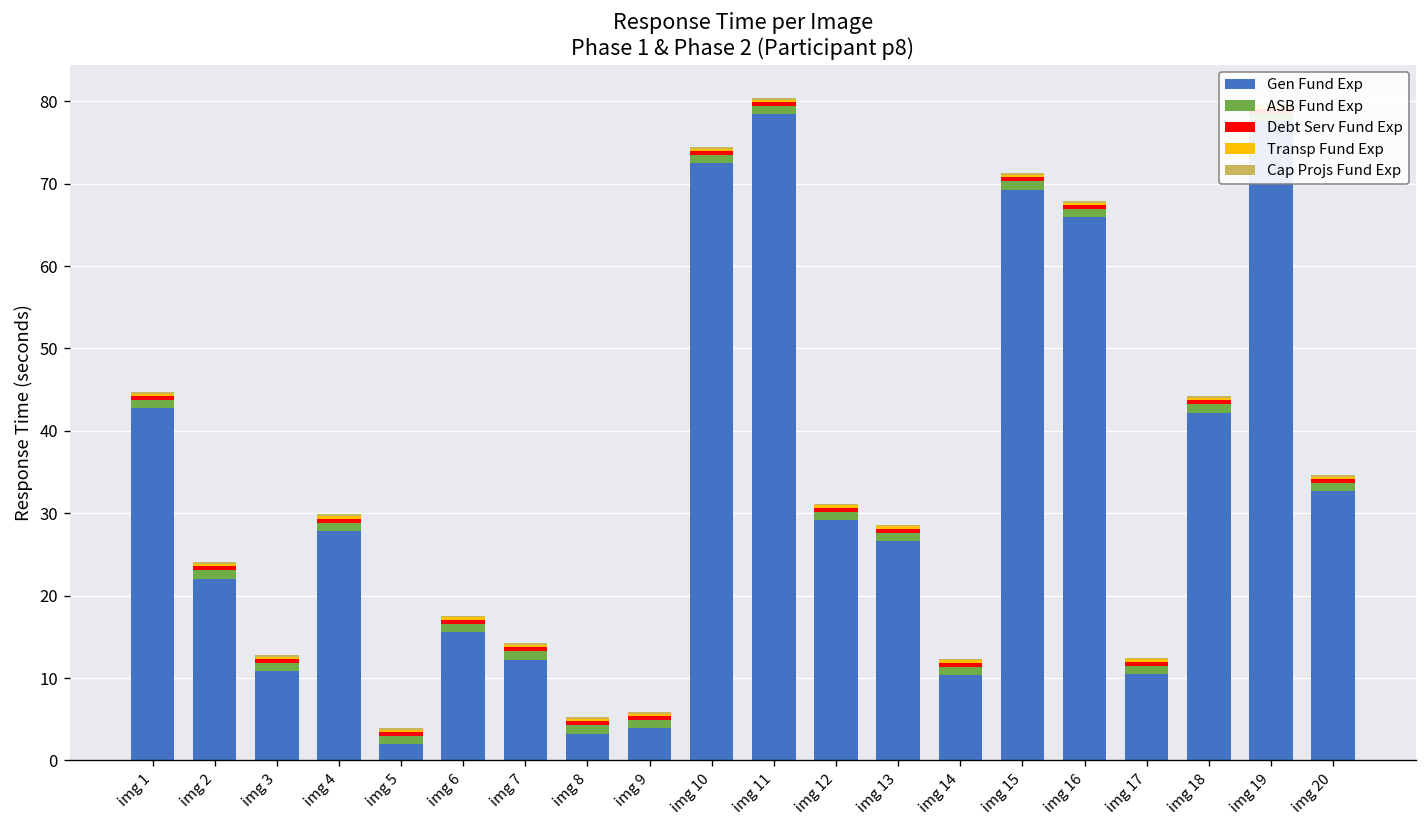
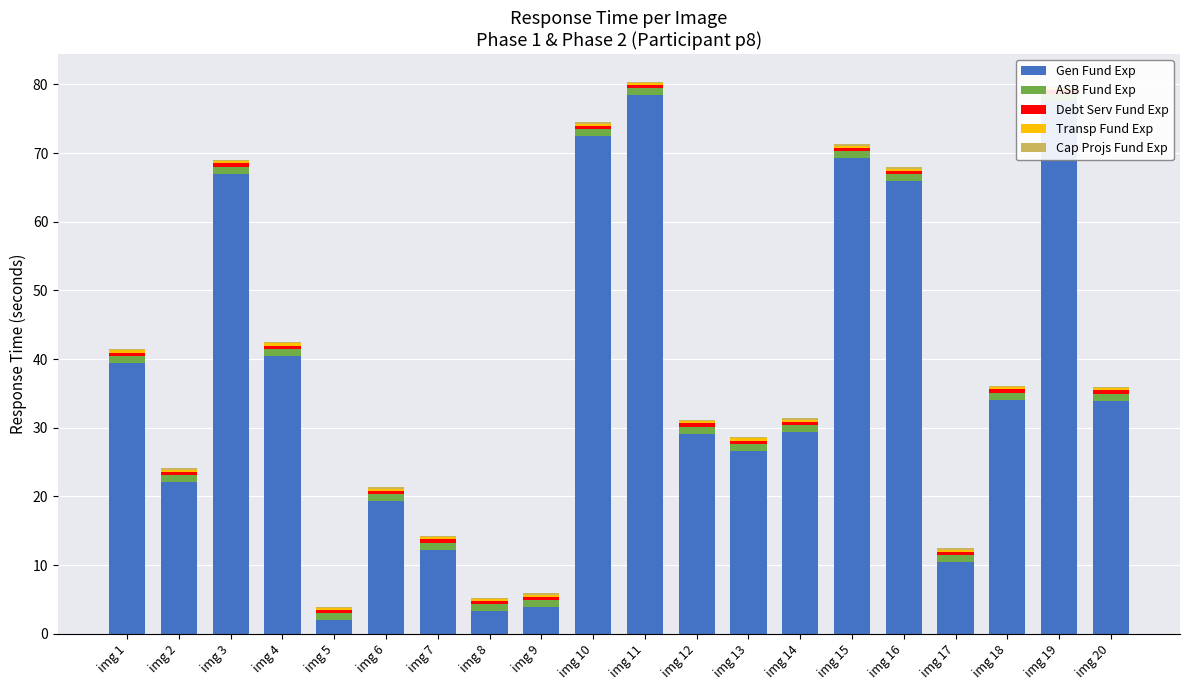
  {
    "Gen Fund Exp": {
-     "img 1": 43,
+     "img 1": 39,
      "img 2": 22,
-     "img 3": 11,
-     "img 4": 28,
+     "img 3": 67,
+     "img 4": 40,
      "img 5": 2,
-     "img 6": 16,
+     "img 6": 19,
      "img 7": 12,
      "img 8": 3,
      "img 9": 4,
      "img 10": 72,
      "img 11": 78,
      "img 12": 29,
      "img 13": 27,
-     "img 14": 10,
+     "img 14": 29,
      "img 15": 69,
      "img 16": 66,
      "img 17": 10,
-     "img 18": 42,
-     "img 20": 33
+     "img 18": 34,
+     "img 20": 34
    },
    "ASB Fund Exp": {
      "img 1": 1,
      "img 2": 1,
      "img 3": 1,
      "img 4": 1,
      "img 5": 1,
      "img 6": 1,
      "img 7": 1,
      "img 8": 1,
      "img 9": 1,
      "img 10": 1,
      "img 11": 1,
      "img 12": 1,
      "img 13": 1,
      "img 14": 1,
      "img 15": 1,
      "img 16": 1,
      "img 17": 1,
      "img 18": 1,
      "img 20": 1
    },
    "Debt Serv Fund Exp": {
      "img 1": 1,
      "img 2": 1,
      "img 3": 1,
      "img 4": 1,
      "img 5": 1,
      "img 6": 1,
      "img 7": 1,
      "img 8": 1,
      "img 9": 1,
      "img 10": 1,
      "img 11": 1,
      "img 12": 1,
      "img 13": 1,
      "img 14": 1,
      "img 15": 1,
      "img 16": 1,
      "img 17": 1,
      "img 18": 1,
      "img 20": 1
    }
  }
